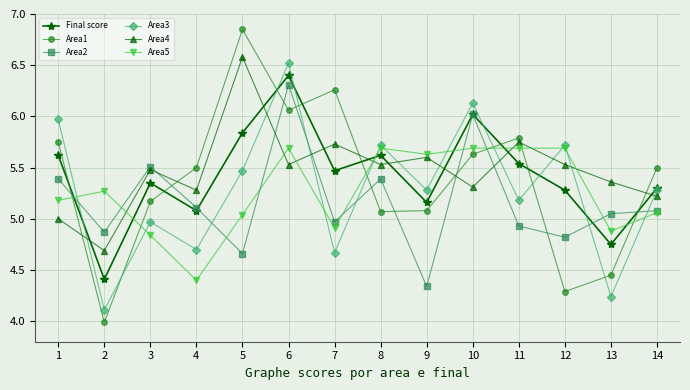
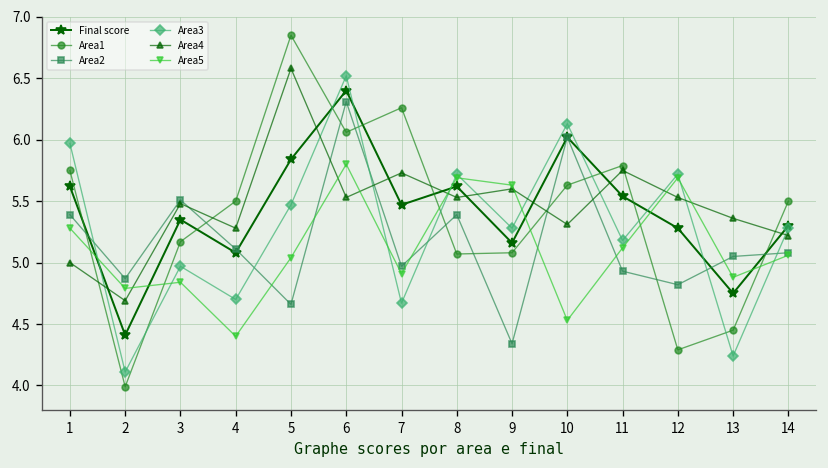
  {
    "Area5": {
-     "1": 5.18,
-     "2": 5.27,
+     "1": 5.28,
+     "2": 4.79,
      "3": 4.84,
      "4": 4.40,
      "5": 5.04,
-     "6": 5.69,
+     "6": 5.80,
      "7": 4.91,
      "8": 5.69,
      "9": 5.63,
-     "10": 5.69,
-     "11": 5.69,
+     "10": 4.53,
+     "11": 5.12,
      "12": 5.69,
      "13": 4.88
    }
  }
